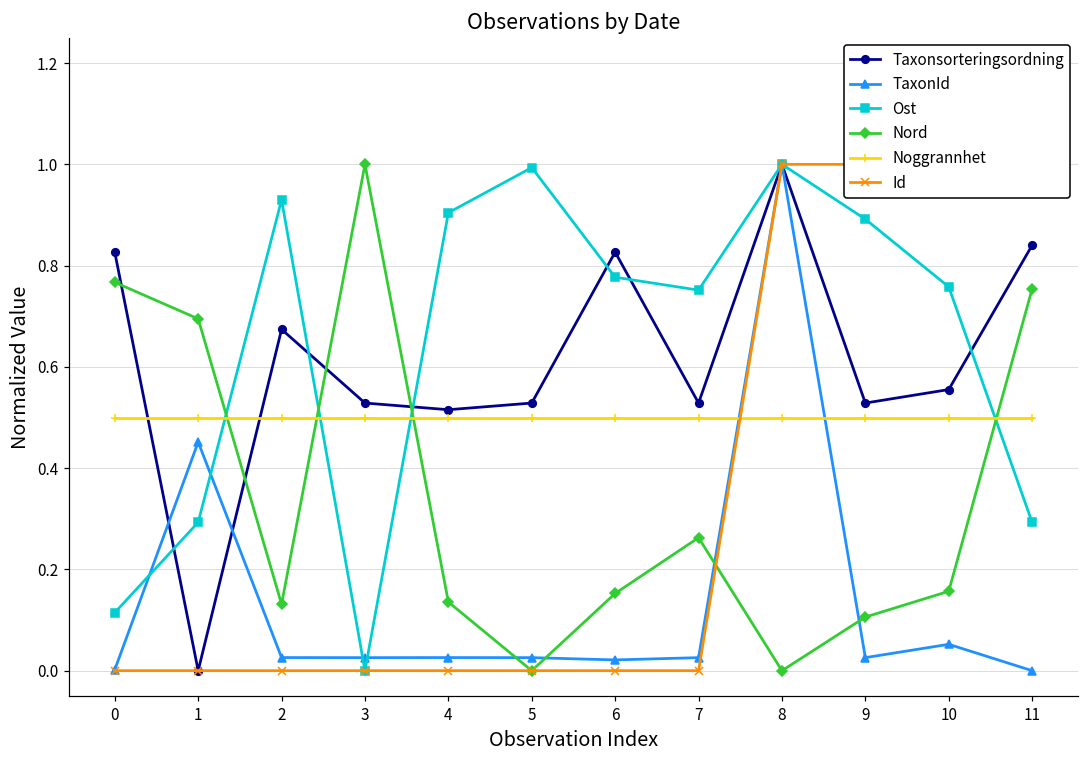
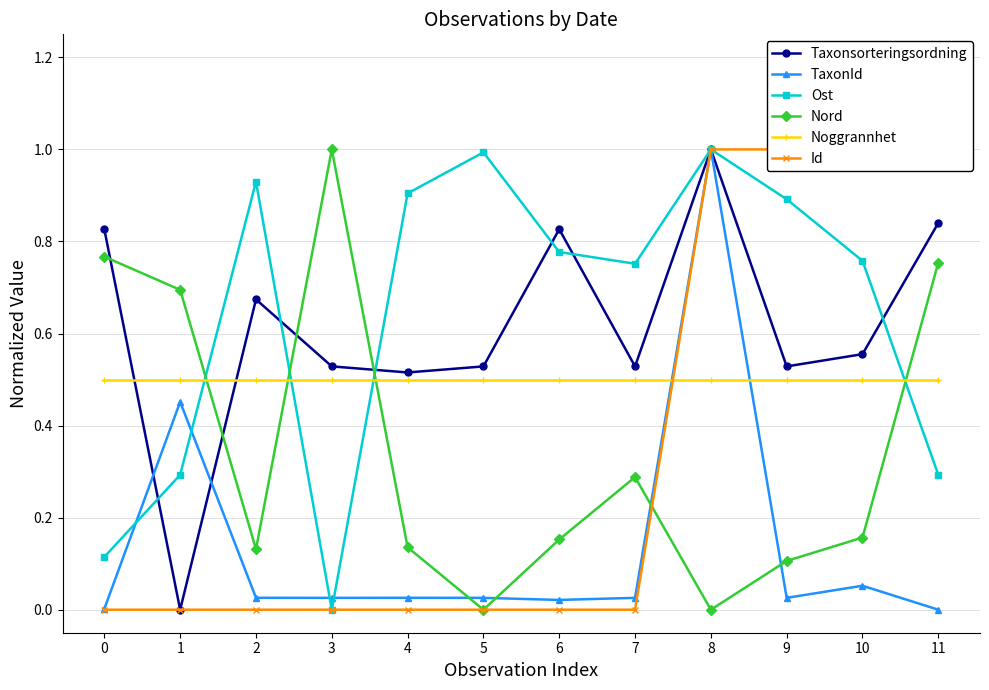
  {
    "Taxonsorteringsordning": {
      "0": 0.83,
      "2": 0.67,
      "3": 0.53,
      "4": 0.52,
      "5": 0.53,
      "6": 0.83,
      "7": 0.53,
      "9": 0.53,
      "10": 0.56,
      "11": 0.84
    },
    "TaxonId": {
      "1": 0.45,
      "2": 0.03,
      "3": 0.03,
      "4": 0.03,
      "5": 0.03,
      "6": 0.02,
      "7": 0.03,
      "9": 0.03,
      "10": 0.05,
      "11": 0.00
    },
    "Ost": {
      "0": 0.11,
      "1": 0.29,
      "2": 0.93,
      "4": 0.90,
      "5": 0.99,
      "6": 0.78,
      "7": 0.75,
      "9": 0.89,
      "10": 0.76,
      "11": 0.29
    },
    "Nord": {
      "0": 0.77,
      "1": 0.69,
      "2": 0.13,
      "3": 1.00,
      "4": 0.14,
      "6": 0.15,
-     "7": 0.26,
+     "7": 0.29,
      "8": 0.00,
      "9": 0.11,
      "10": 0.16,
      "11": 0.75
    },
    "Noggrannhet": {
      "0": 0.50,
      "1": 0.50,
      "2": 0.50,
      "3": 0.50,
      "4": 0.50,
      "5": 0.50,
      "6": 0.50,
      "7": 0.50,
      "8": 0.50,
      "9": 0.50,
      "10": 0.50,
      "11": 0.50
    },
    "Id": {
      "2": 0.00,
      "4": 0.00,
      "6": 0.00,
      "7": 0.00
    }
  }
